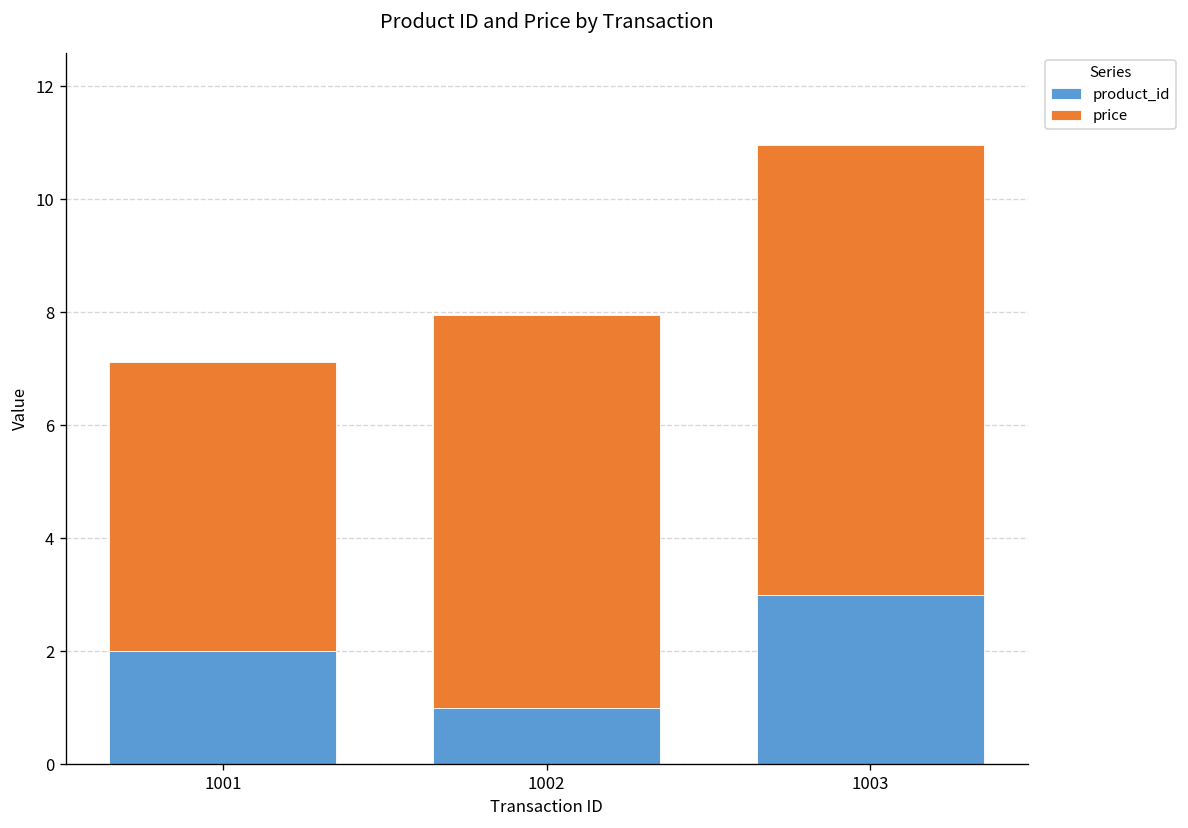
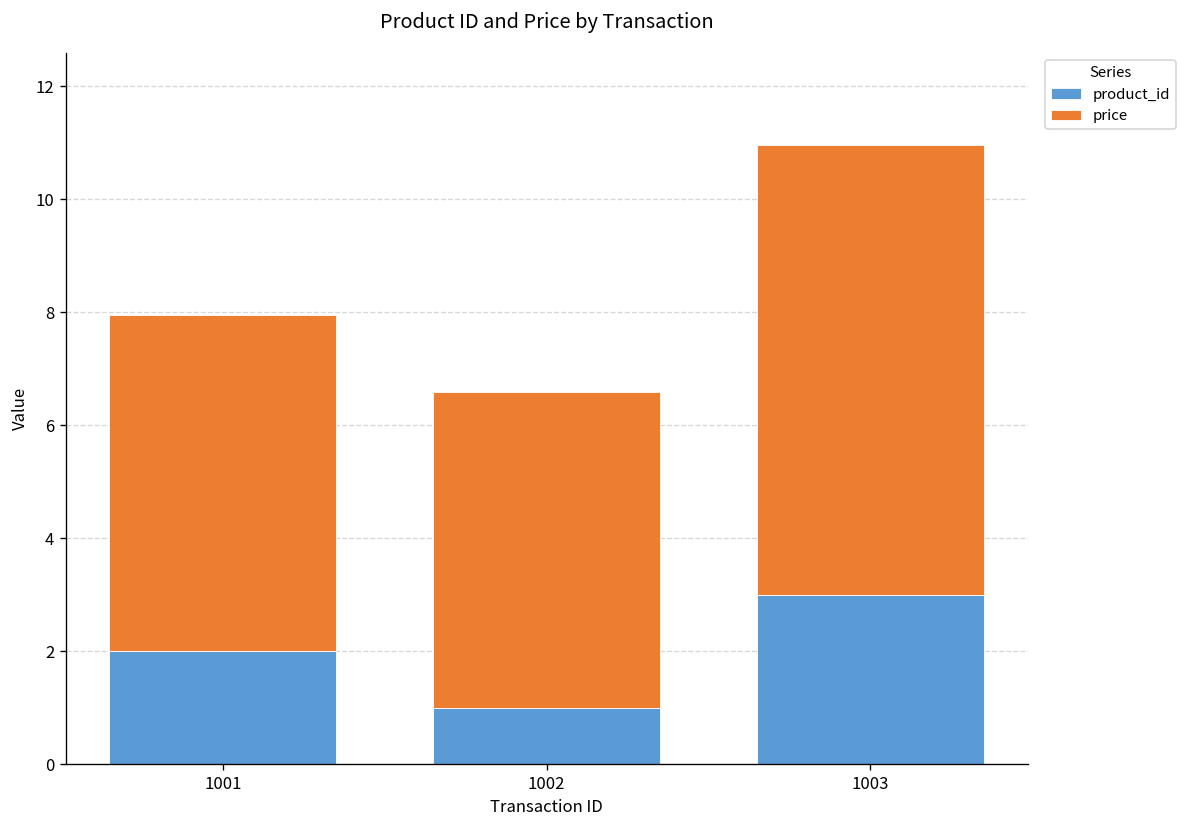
  {
    "product_id": {
      "1001": 2.0,
      "1002": 1.0,
      "1003": 3.0
    },
    "price": {
-     "1001": 5.1,
-     "1002": 6.9,
+     "1001": 6.0,
+     "1002": 5.6,
      "1003": 7.9
    }
  }
